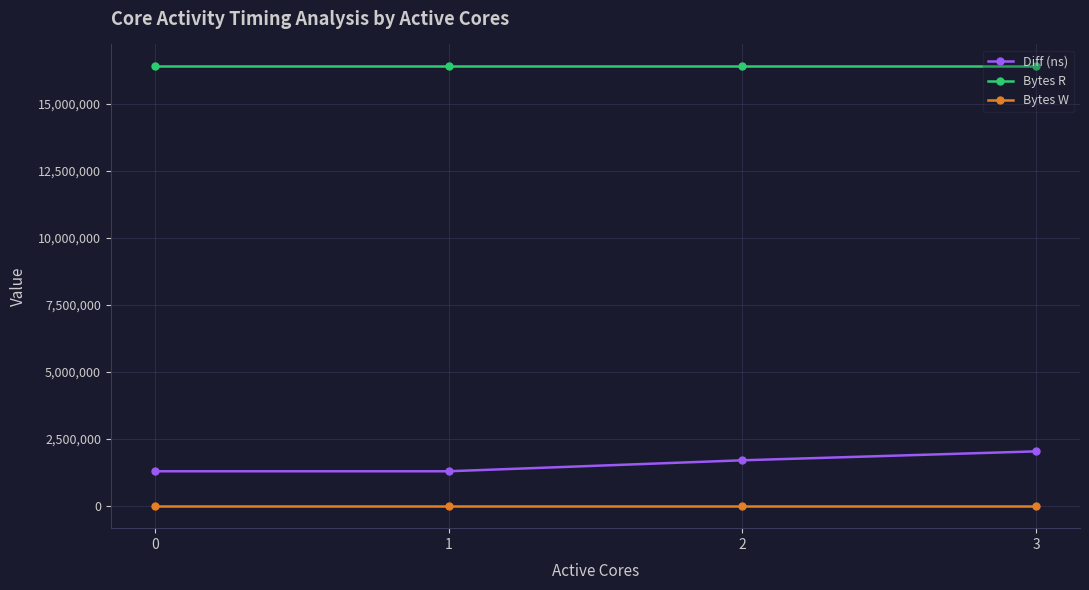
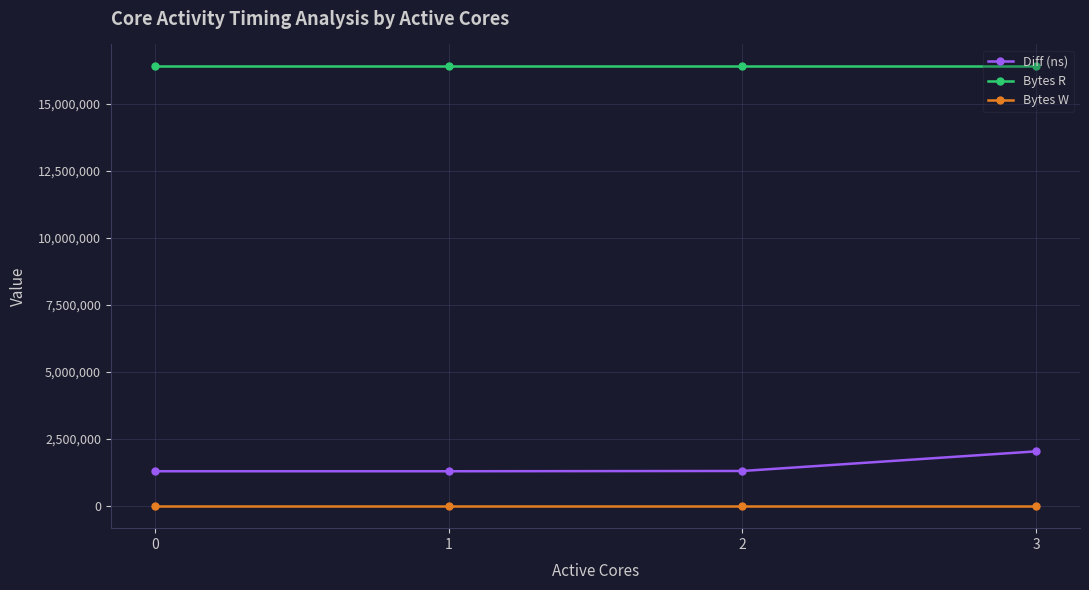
  {
    "Diff (ns)": {
      "0": "1,300,000",
      "1": "1,300,000",
-     "2": "1,700,000",
+     "2": "1,300,000",
      "3": "2,000,000"
    },
    "Bytes R": {
      "0": "16,400,000",
      "1": "16,400,000",
      "2": "16,400,000"
    },
    "Bytes W": {
      "0": "0",
      "1": "0",
      "2": "0",
      "3": "0"
    }
  }
